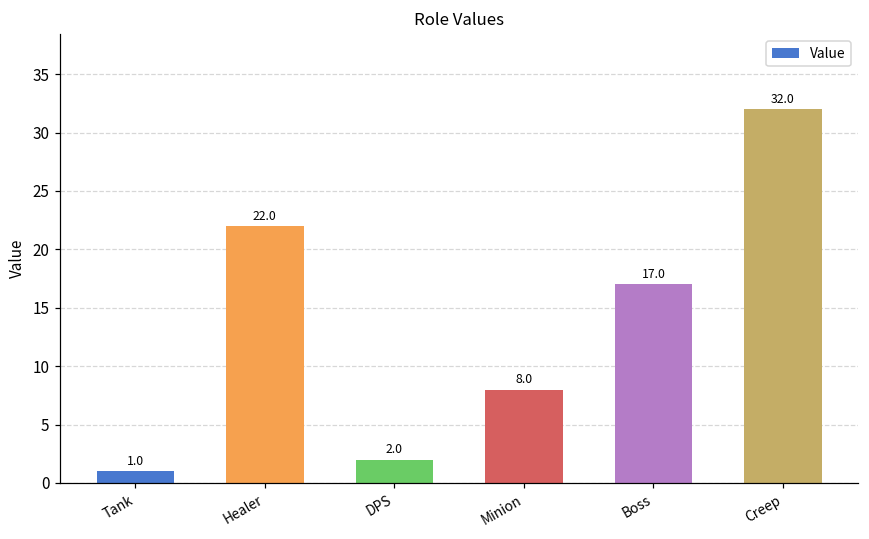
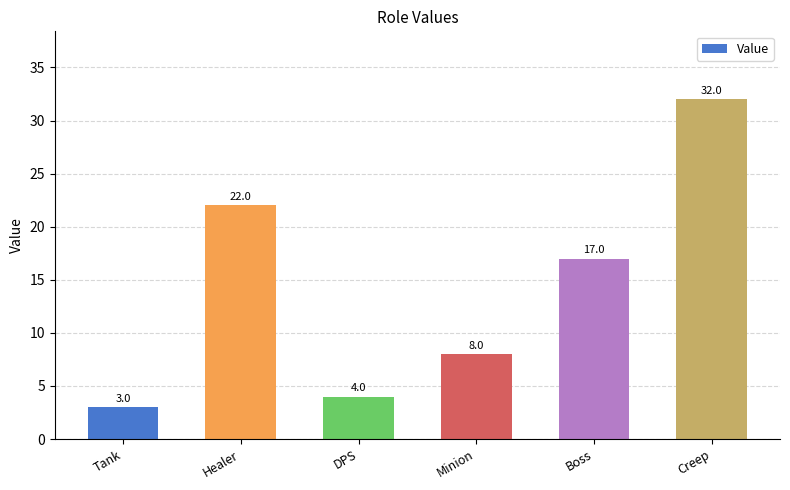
  {
-   "Tank": 1.0,
+   "Tank": 3.0,
    "Healer": 22.0,
-   "DPS": 2.0,
+   "DPS": 4.0,
    "Minion": 8.0,
    "Boss": 17.0,
    "Creep": 32.0
  }
